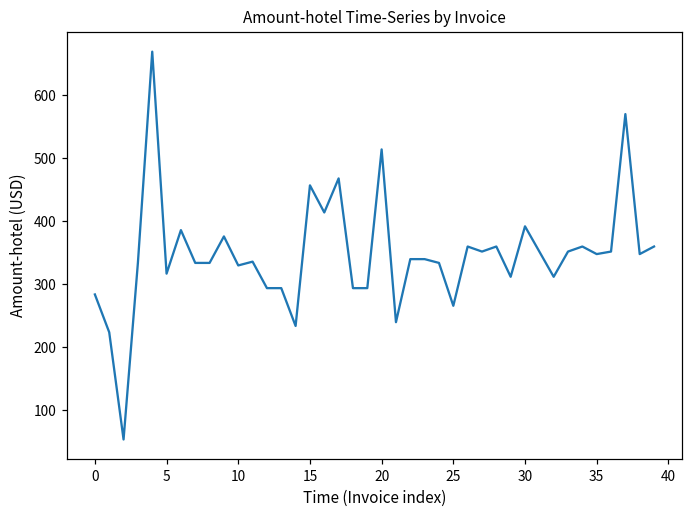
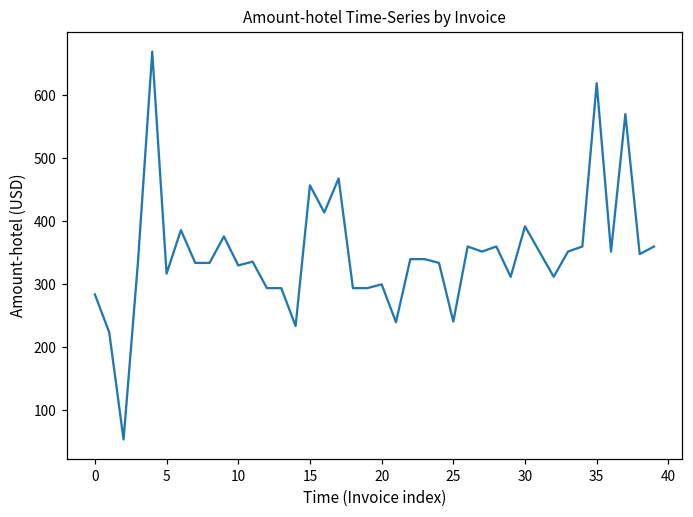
  {
    "0": 280,
    "5": 320,
    "10": 330,
    "15": 460,
-   "20": 510,
-   "25": 270,
+   "20": 300,
+   "25": 240,
    "30": 390,
-   "35": 350
+   "35": 620
  }
